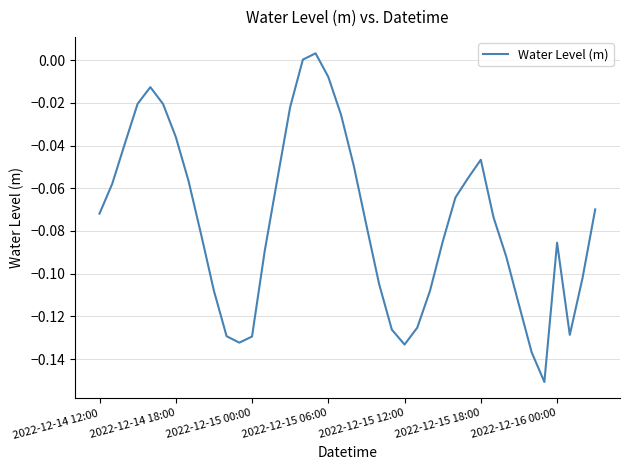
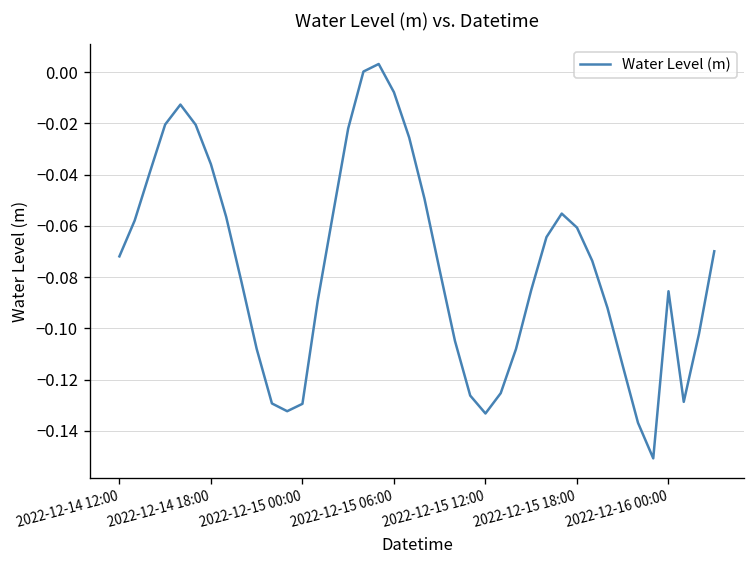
  {
    "2022-12-14 12:00": -0.072,
    "2022-12-14 18:00": -0.036,
    "2022-12-15 00:00": -0.129,
    "2022-12-15 06:00": -0.008,
    "2022-12-15 12:00": -0.133,
-   "2022-12-15 18:00": -0.047,
+   "2022-12-15 18:00": -0.061,
    "2022-12-16 00:00": -0.086
  }
